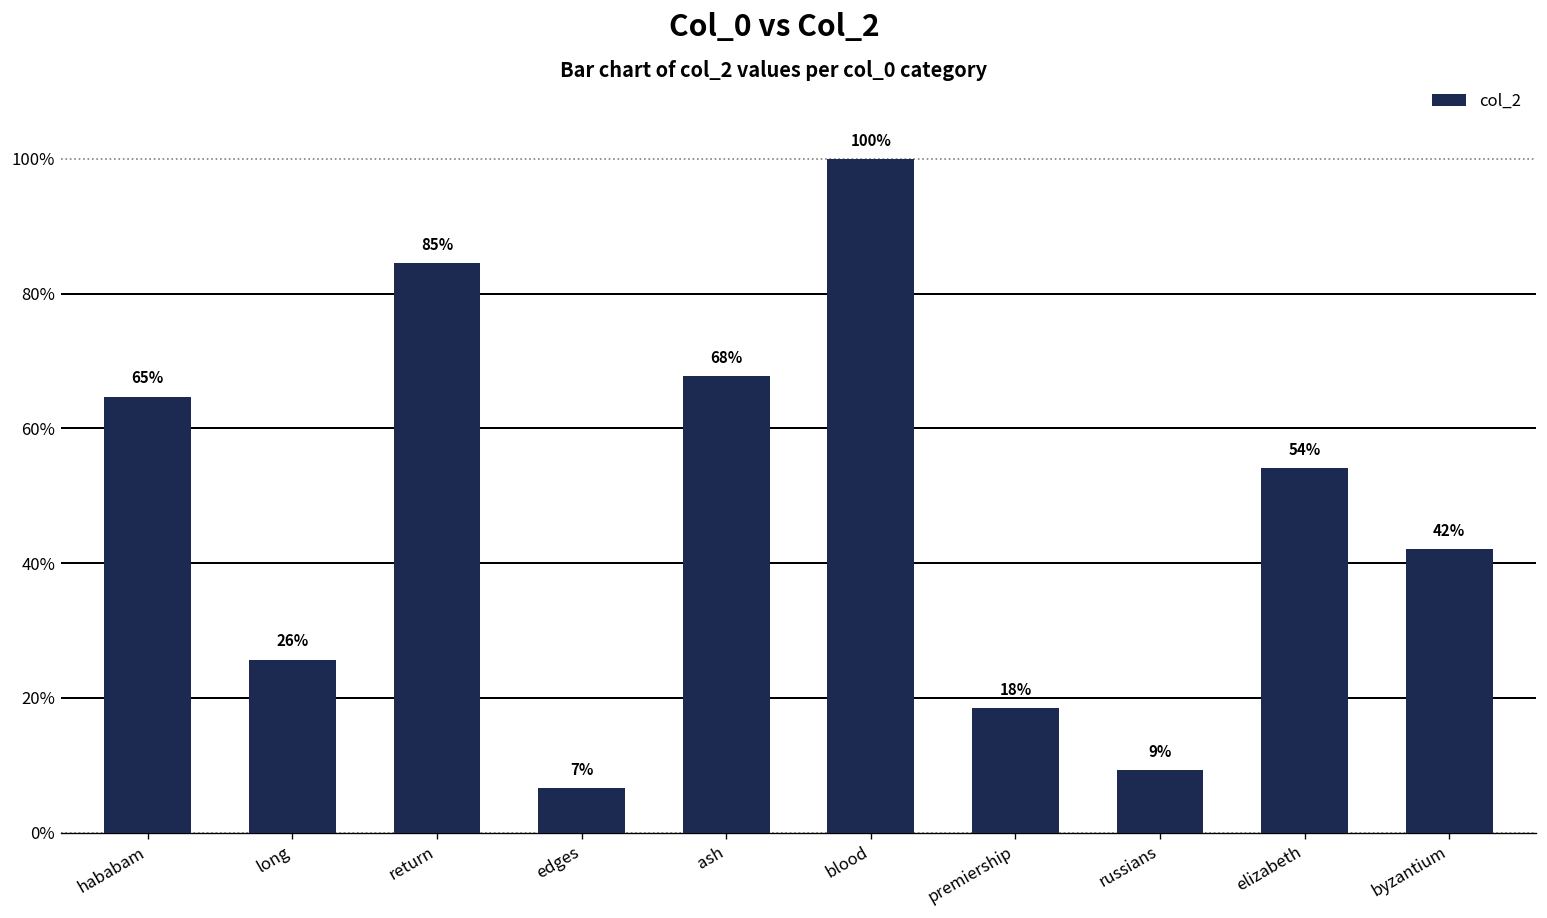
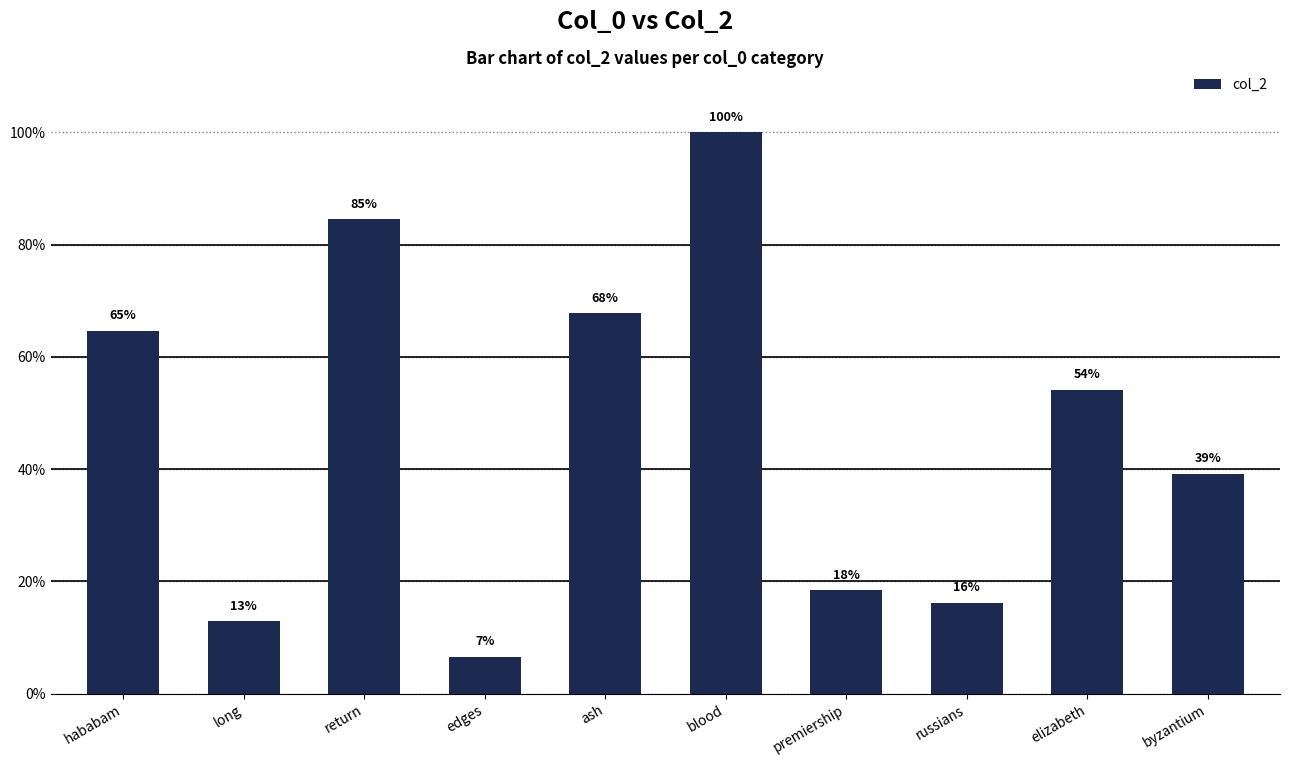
  {
    "hababam": "65%",
-   "long": "26%",
+   "long": "13%",
    "return": "85%",
    "edges": "7%",
    "ash": "68%",
    "blood": "100%",
    "premiership": "18%",
-   "russians": "9%",
+   "russians": "16%",
    "elizabeth": "54%",
-   "byzantium": "42%"
+   "byzantium": "39%"
  }
